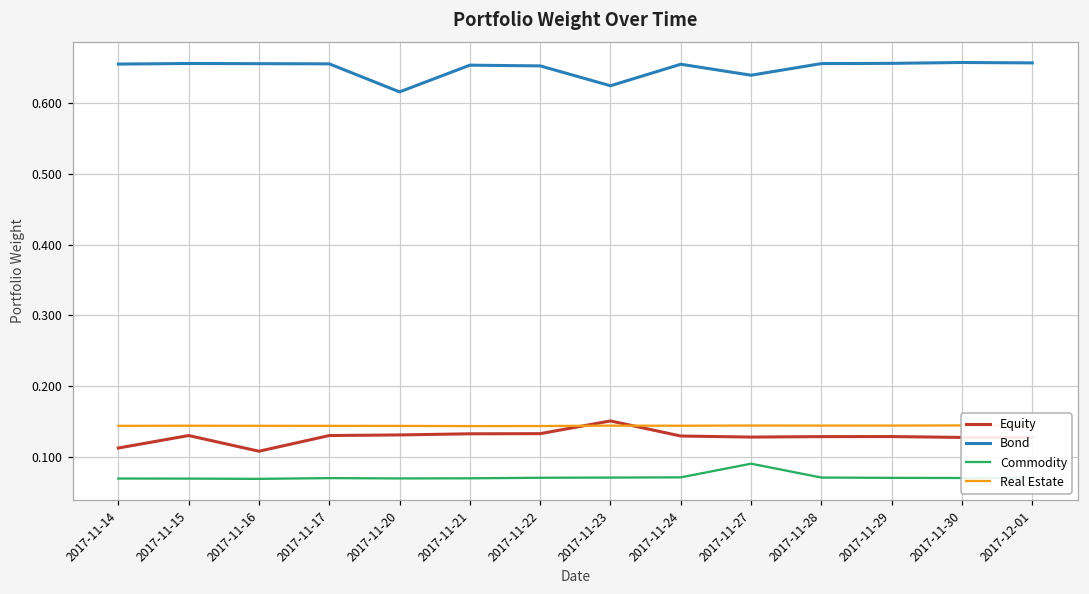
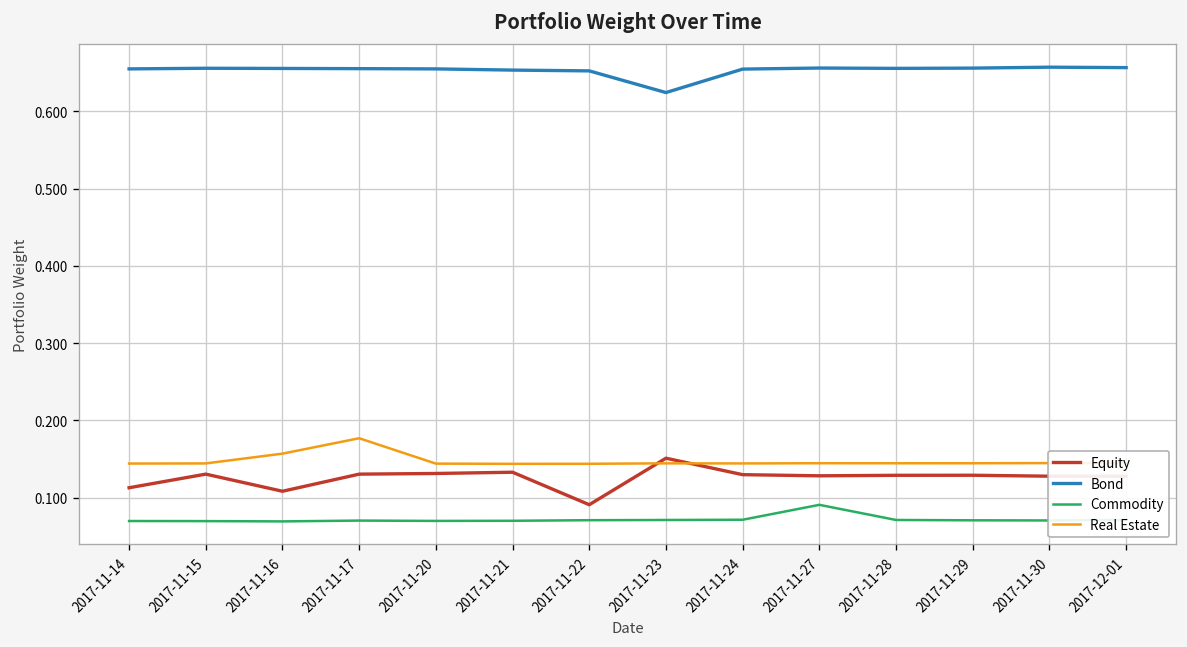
  {
    "Equity": {
      "2017-11-14": 0.11,
      "2017-11-15": 0.13,
      "2017-11-16": 0.11,
      "2017-11-17": 0.13,
      "2017-11-20": 0.13,
      "2017-11-21": 0.13,
-     "2017-11-22": 0.13,
+     "2017-11-22": 0.09,
      "2017-11-23": 0.15,
      "2017-11-24": 0.13,
      "2017-11-27": 0.13,
      "2017-11-28": 0.13,
      "2017-11-29": 0.13
    },
    "Bond": {
      "2017-11-14": 0.65,
      "2017-11-15": 0.66,
      "2017-11-16": 0.66,
      "2017-11-17": 0.66,
-     "2017-11-20": 0.62,
+     "2017-11-20": 0.65,
      "2017-11-21": 0.65,
      "2017-11-22": 0.65,
      "2017-11-23": 0.62,
      "2017-11-24": 0.65,
-     "2017-11-27": 0.64,
+     "2017-11-27": 0.66,
      "2017-11-28": 0.66,
      "2017-11-29": 0.66,
      "2017-11-30": 0.66,
      "2017-12-01": 0.66
    },
    "Commodity": {
      "2017-11-14": 0.07,
      "2017-11-15": 0.07,
      "2017-11-16": 0.07,
      "2017-11-17": 0.07,
      "2017-11-20": 0.07,
      "2017-11-21": 0.07,
      "2017-11-22": 0.07,
      "2017-11-23": 0.07,
      "2017-11-24": 0.07,
      "2017-11-27": 0.09,
      "2017-11-28": 0.07,
      "2017-11-29": 0.07
    },
    "Real Estate": {
      "2017-11-14": 0.14,
      "2017-11-15": 0.14,
-     "2017-11-16": 0.14,
-     "2017-11-17": 0.14,
+     "2017-11-16": 0.16,
+     "2017-11-17": 0.18,
      "2017-11-20": 0.14,
      "2017-11-21": 0.14,
      "2017-11-22": 0.14,
      "2017-11-23": 0.14,
      "2017-11-24": 0.14,
      "2017-11-27": 0.14,
      "2017-11-28": 0.14,
      "2017-11-29": 0.14
    }
  }
